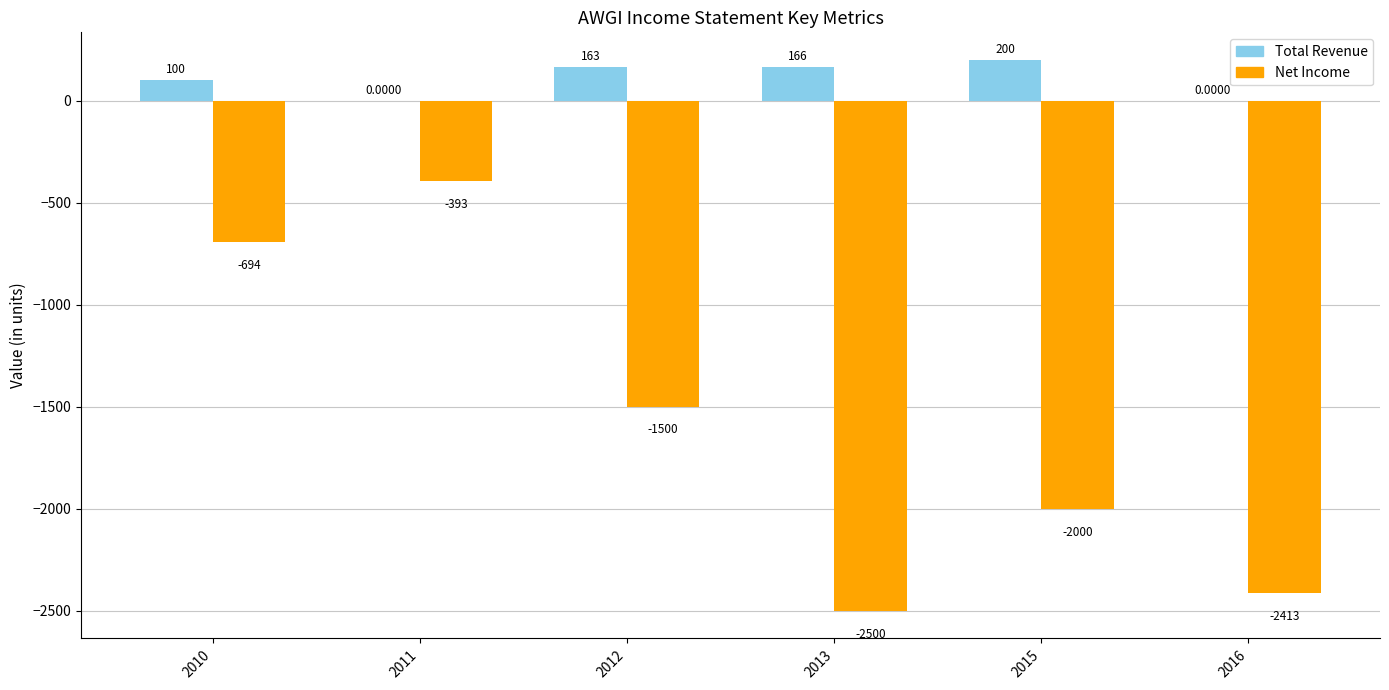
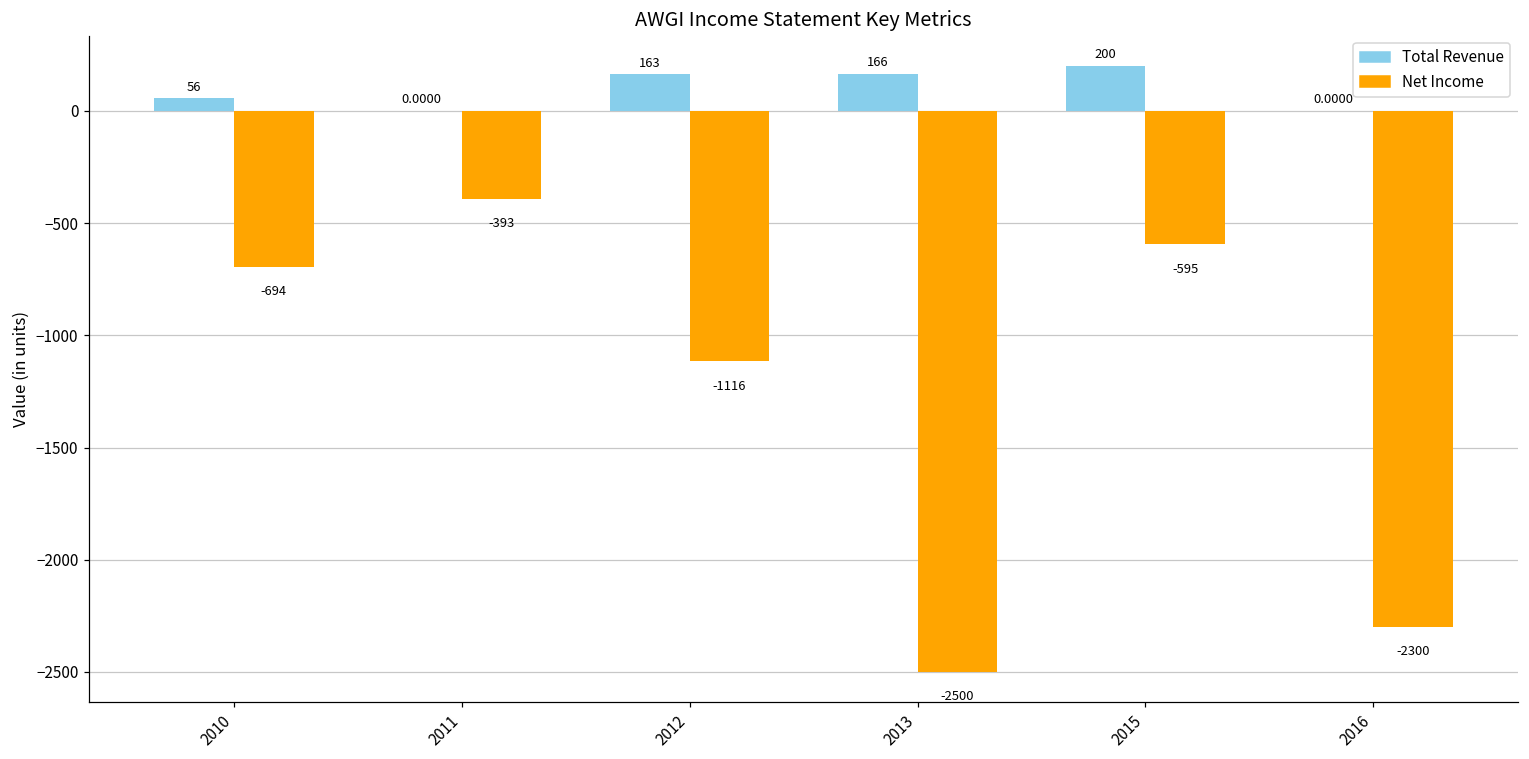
  {
    "Total Revenue": {
-     "2010": 100,
+     "2010": 56,
      "2011": 0.0000,
      "2012": 163,
      "2013": 166,
      "2015": 200
    },
    "Net Income": {
      "2010": -694,
      "2011": -393,
-     "2012": -1500,
+     "2012": -1116,
      "2013": -2500,
-     "2015": -2000,
-     "2016": -2413
+     "2015": -595,
+     "2016": -2300
    }
  }
